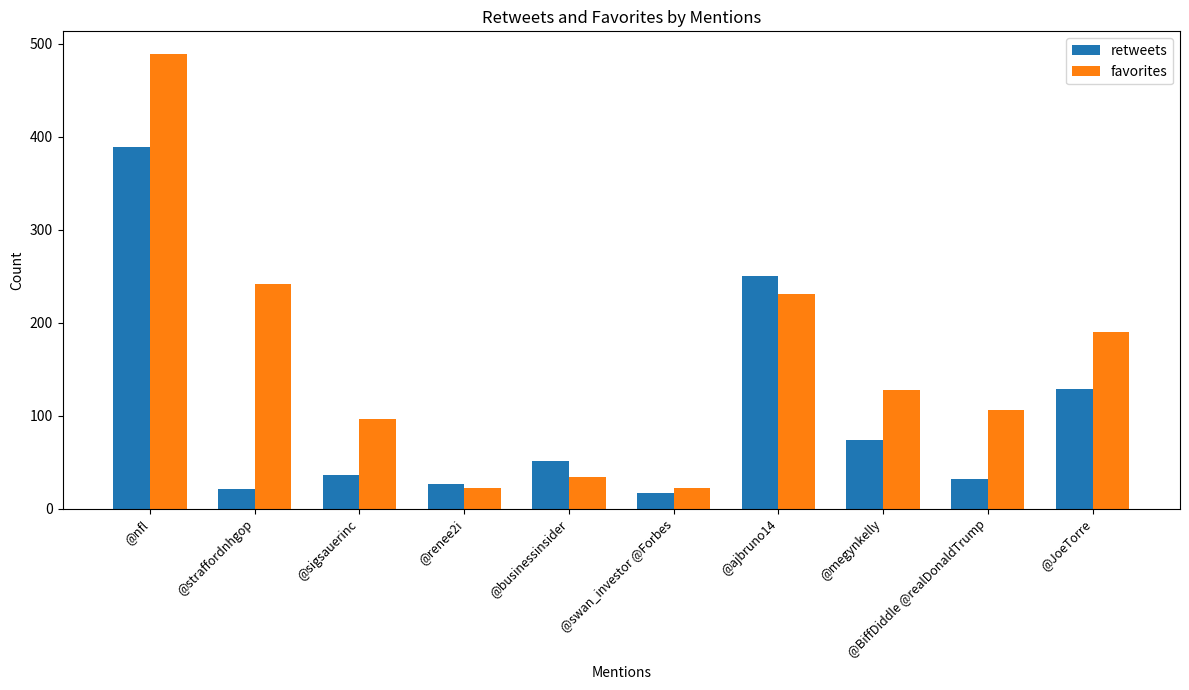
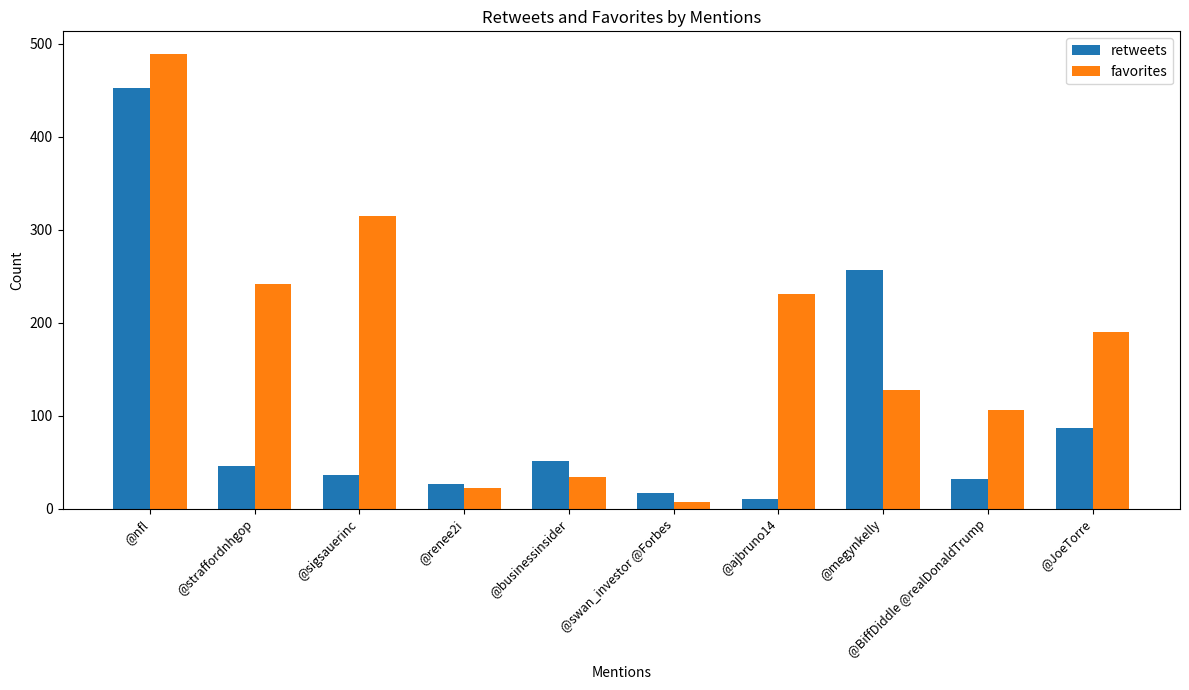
  {
    "retweets": {
-     "@nfl": 390,
-     "@straffordnhgop": 20,
+     "@nfl": 450,
+     "@straffordnhgop": 50,
      "@sigsauerinc": 40,
      "@renee2i": 30,
      "@businessinsider": 50,
      "@swan_investor @Forbes": 20,
-     "@ajbruno14": 250,
-     "@megynkelly": 70,
+     "@ajbruno14": 10,
+     "@megynkelly": 260,
      "@BiffDiddle @realDonaldTrump": 30,
-     "@JoeTorre": 130
+     "@JoeTorre": 90
    },
    "favorites": {
      "@nfl": 490,
      "@straffordnhgop": 240,
-     "@sigsauerinc": 100,
+     "@sigsauerinc": 320,
      "@renee2i": 20,
      "@businessinsider": 30,
-     "@swan_investor @Forbes": 20,
+     "@swan_investor @Forbes": 10,
      "@ajbruno14": 230,
      "@megynkelly": 130,
      "@BiffDiddle @realDonaldTrump": 110,
      "@JoeTorre": 190
    }
  }
